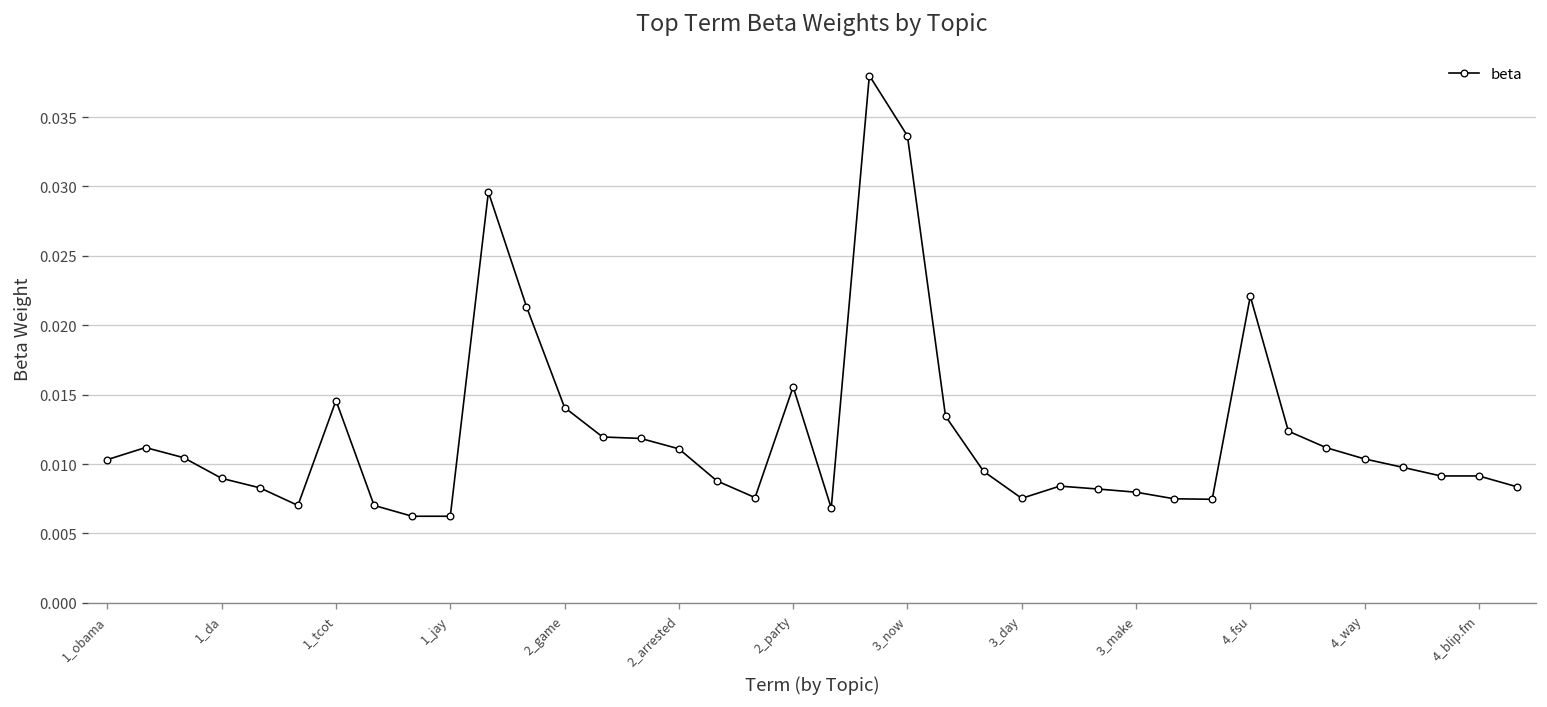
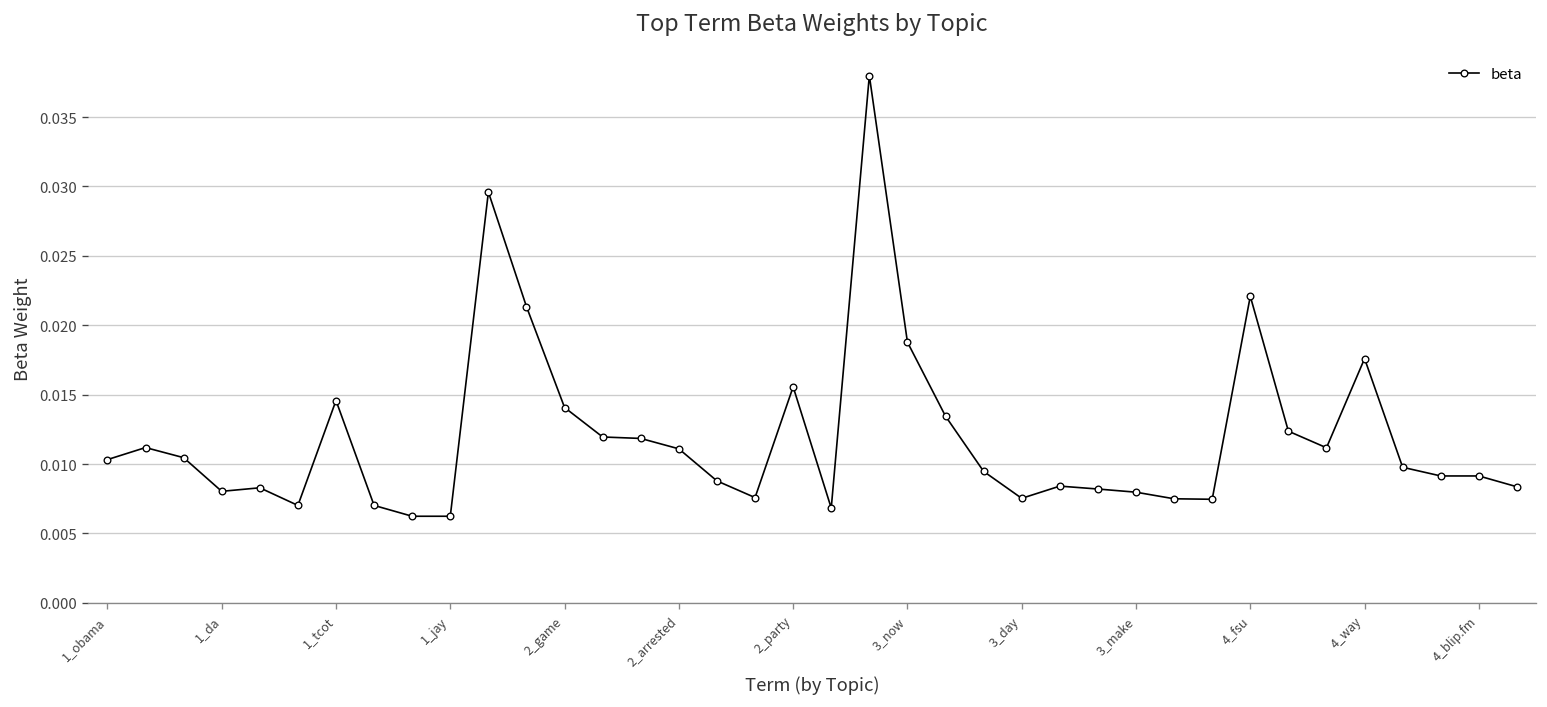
  {
    "1_obama": 0.0103,
-   "1_da": 0.0090,
+   "1_da": 0.0080,
    "1_tcot": 0.0146,
    "1_jay": 0.0062,
    "2_game": 0.0141,
    "2_arrested": 0.0111,
    "2_party": 0.0156,
-   "3_now": 0.0336,
+   "3_now": 0.0188,
    "3_day": 0.0075,
    "3_make": 0.0080,
    "4_fsu": 0.0221,
-   "4_way": 0.0104,
+   "4_way": 0.0176,
    "4_blip.fm": 0.0091
  }
